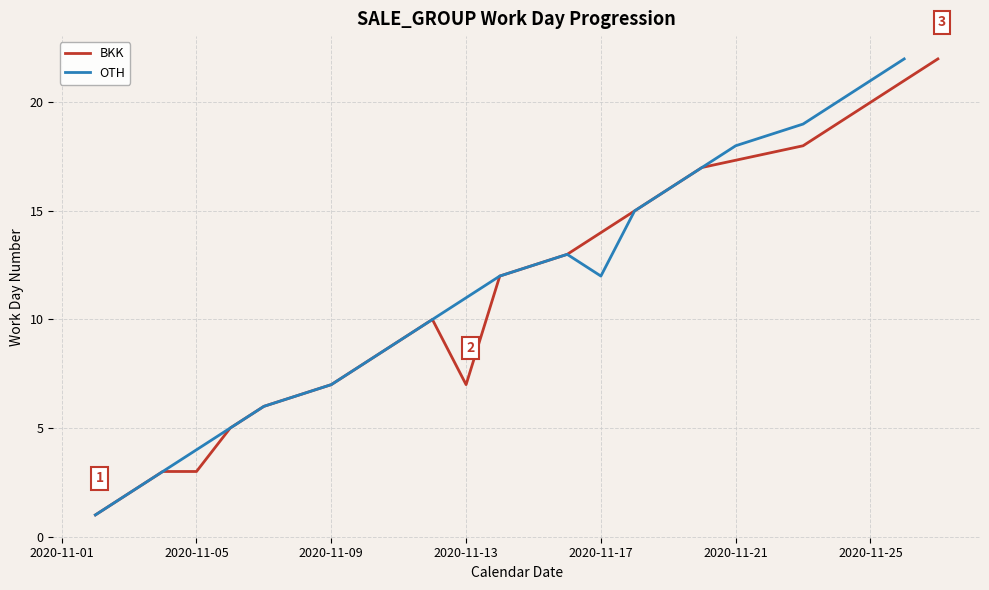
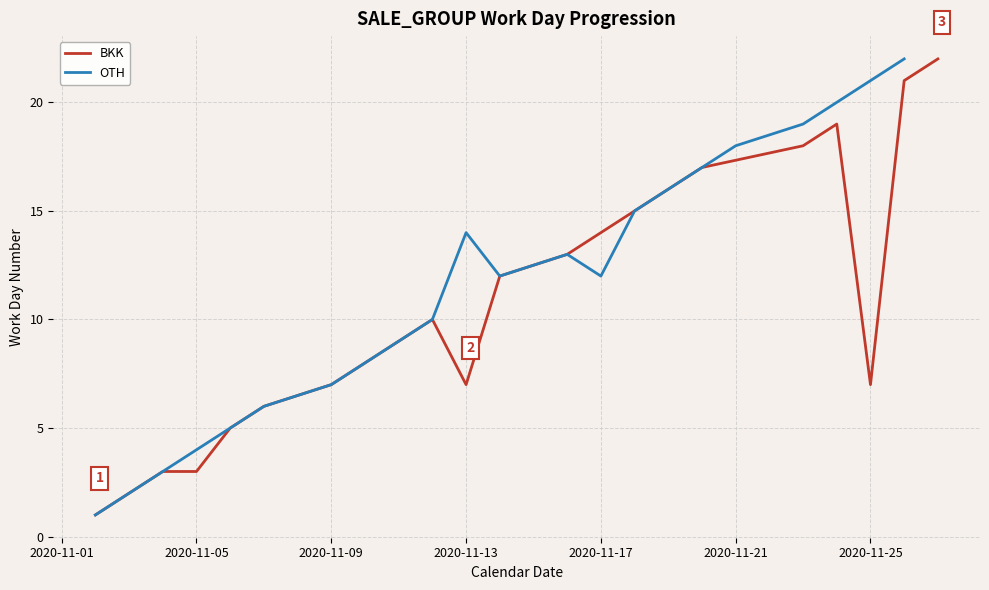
  {
    "BKK": {
      "2020-11-05": 3,
      "2020-11-13": 7,
      "2020-11-17": 14,
-     "2020-11-25": 20
+     "2020-11-25": 7
    },
    "OTH": {
      "2020-11-05": 4,
-     "2020-11-13": 11,
+     "2020-11-13": 14,
      "2020-11-17": 12,
      "2020-11-21": 18,
      "2020-11-25": 21
    }
  }
